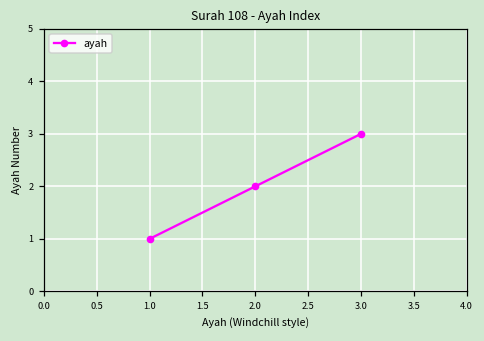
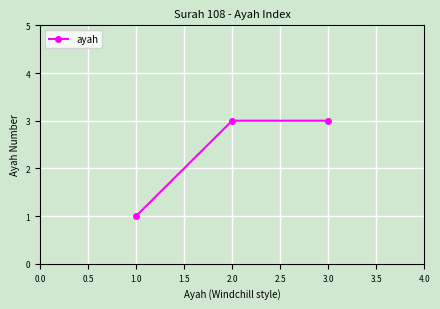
  {
    "1.0": 1,
-   "2.0": 2,
+   "2.0": 3,
    "3.0": 3
  }
